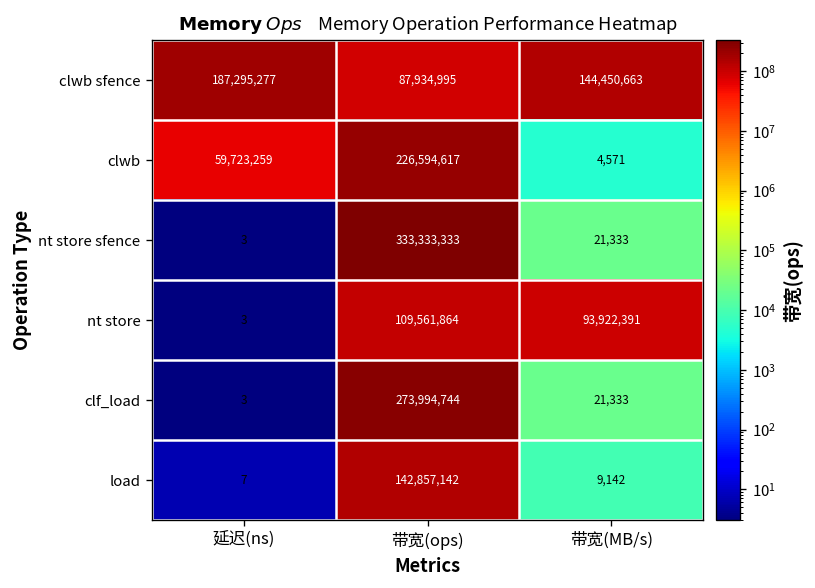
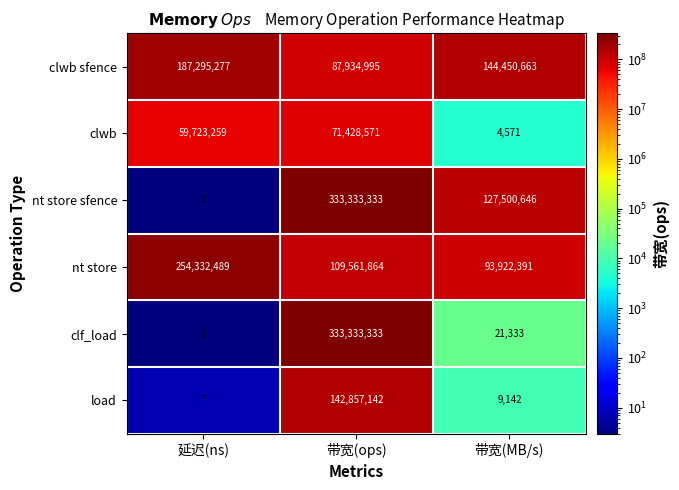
  {
    "clwb sfence": {
      "延迟(ns)": "187,295,277",
      "带宽(ops)": "87,934,995",
      "带宽(MB/s)": "144,450,663"
    },
    "clwb": {
      "延迟(ns)": "59,723,259",
-     "带宽(ops)": "226,594,617",
+     "带宽(ops)": "71,428,571",
      "带宽(MB/s)": "4,571"
    },
    "nt store sfence": {
      "延迟(ns)": "3",
      "带宽(ops)": "333,333,333",
-     "带宽(MB/s)": "21,333"
+     "带宽(MB/s)": "127,500,646"
    },
    "nt store": {
-     "延迟(ns)": "3",
+     "延迟(ns)": "254,332,489",
      "带宽(ops)": "109,561,864",
      "带宽(MB/s)": "93,922,391"
    },
    "clf_load": {
      "延迟(ns)": "3",
-     "带宽(ops)": "273,994,744",
+     "带宽(ops)": "333,333,333",
      "带宽(MB/s)": "21,333"
    },
    "load": {
      "延迟(ns)": "7",
      "带宽(ops)": "142,857,142",
      "带宽(MB/s)": "9,142"
    }
  }
